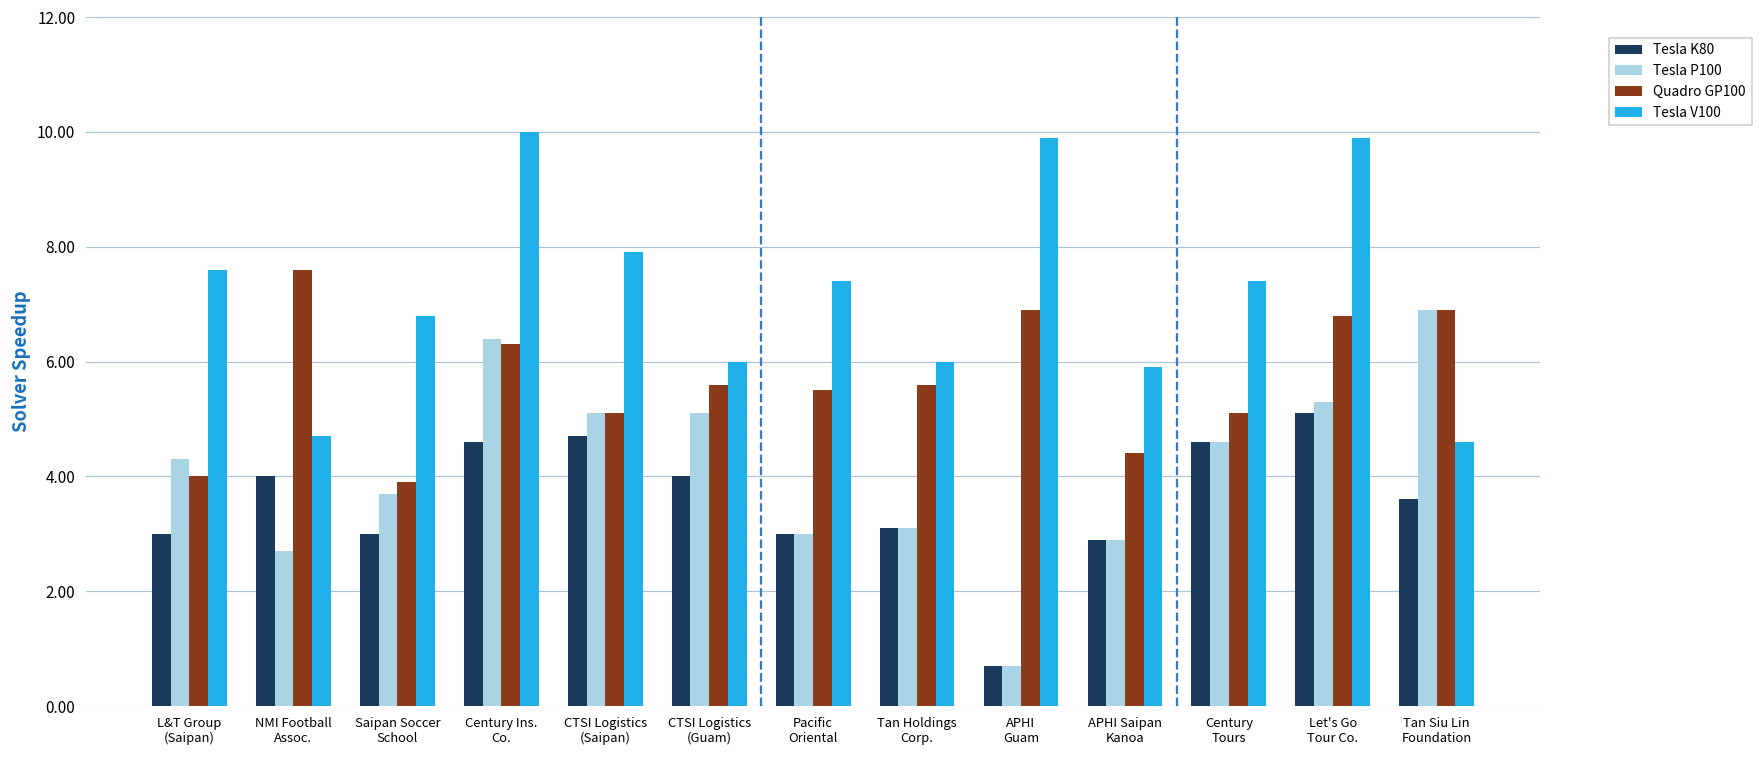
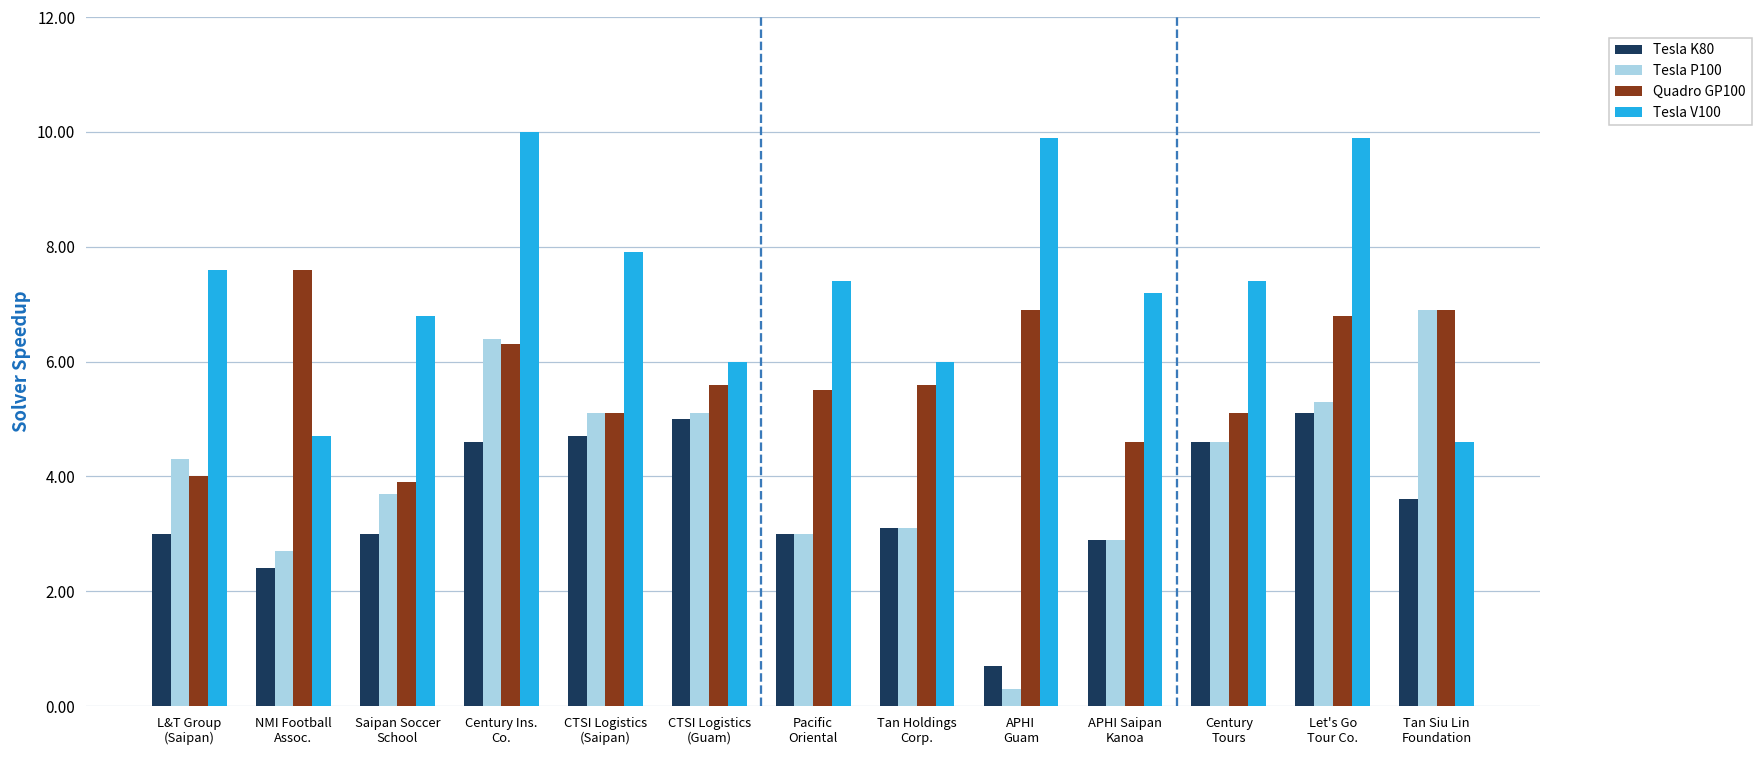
  {
    "Tesla K80": {
      "L&T Group (Saipan)": 3.0,
-     "NMI Football Assoc.": 4.0,
+     "NMI Football Assoc.": 2.4,
      "Saipan Soccer School": 3.0,
      "Century Ins. Co.": 4.6,
      "CTSI Logistics (Saipan)": 4.7,
-     "CTSI Logistics (Guam)": 4,
+     "CTSI Logistics (Guam)": 5,
      "Pacific Oriental": 3.0,
      "Tan Holdings Corp.": 3.1,
      "APHI Guam": 0.7,
      "APHI Saipan Kanoa": 2.9,
      "Century Tours": 4.6,
      "Let's Go Tour Co.": 5.1,
      "Tan Siu Lin Foundation": 3.6
    },
    "Tesla P100": {
      "L&T Group (Saipan)": 4.3,
      "NMI Football Assoc.": 2.7,
      "Saipan Soccer School": 3.7,
      "Century Ins. Co.": 6.4,
      "CTSI Logistics (Saipan)": 5.1,
      "CTSI Logistics (Guam)": 5.1,
      "Pacific Oriental": 3.0,
      "Tan Holdings Corp.": 3.1,
-     "APHI Guam": 0.7,
+     "APHI Guam": 0.3,
      "APHI Saipan Kanoa": 2.9,
      "Century Tours": 4.6,
      "Let's Go Tour Co.": 5.3,
      "Tan Siu Lin Foundation": 6.9
    },
    "Quadro GP100": {
      "L&T Group (Saipan)": 4.0,
      "NMI Football Assoc.": 7.6,
      "Saipan Soccer School": 3.9,
      "Century Ins. Co.": 6.3,
      "CTSI Logistics (Saipan)": 5.1,
      "CTSI Logistics (Guam)": 5.6,
      "Pacific Oriental": 5.5,
      "Tan Holdings Corp.": 5.6,
      "APHI Guam": 6.9,
-     "APHI Saipan Kanoa": 4.4,
+     "APHI Saipan Kanoa": 4.6,
      "Century Tours": 5.1,
      "Let's Go Tour Co.": 6.8,
      "Tan Siu Lin Foundation": 6.9
    },
    "Tesla V100": {
      "L&T Group (Saipan)": 7.6,
      "NMI Football Assoc.": 4.7,
      "Saipan Soccer School": 6.8,
      "Century Ins. Co.": 10.0,
      "CTSI Logistics (Saipan)": 7.9,
      "CTSI Logistics (Guam)": 6.0,
      "Pacific Oriental": 7.4,
      "Tan Holdings Corp.": 6.0,
      "APHI Guam": 9.9,
-     "APHI Saipan Kanoa": 5.9,
+     "APHI Saipan Kanoa": 7.2,
      "Century Tours": 7.4,
      "Let's Go Tour Co.": 9.9,
      "Tan Siu Lin Foundation": 4.6
    }
  }
